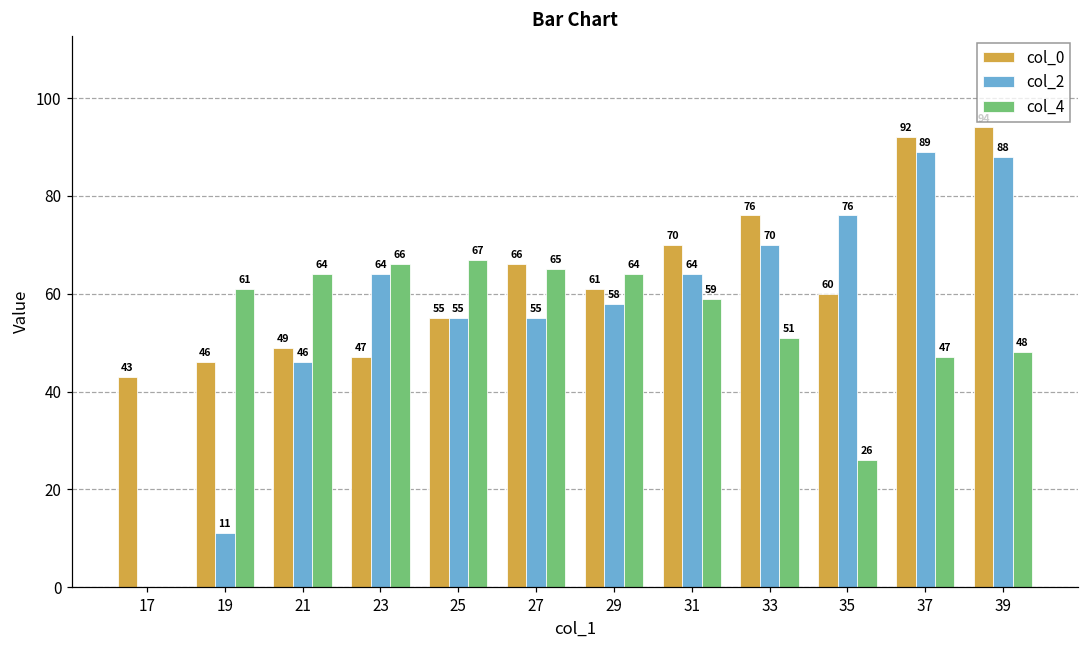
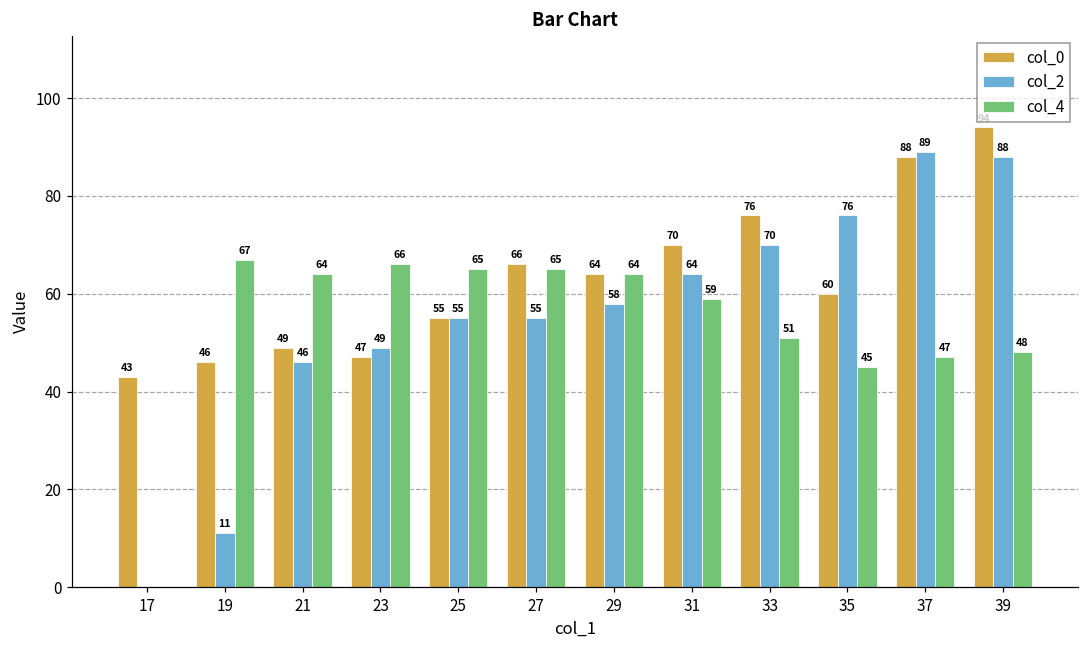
  {
    "col_0": {
      "17": 43,
      "19": 46,
      "21": 49,
      "23": 47,
      "25": 55,
      "27": 66,
-     "29": 61,
+     "29": 64,
      "31": 70,
      "33": 76,
      "35": 60,
-     "37": 92
+     "37": 88
    },
    "col_2": {
      "19": 11,
      "21": 46,
-     "23": 64,
+     "23": 49,
      "25": 55,
      "27": 55,
      "29": 58,
      "31": 64,
      "33": 70,
      "35": 76,
      "37": 89,
      "39": 88
    },
    "col_4": {
-     "19": 61,
+     "19": 67,
      "21": 64,
      "23": 66,
-     "25": 67,
+     "25": 65,
      "27": 65,
      "29": 64,
      "31": 59,
      "33": 51,
-     "35": 26,
+     "35": 45,
      "37": 47,
      "39": 48
    }
  }
